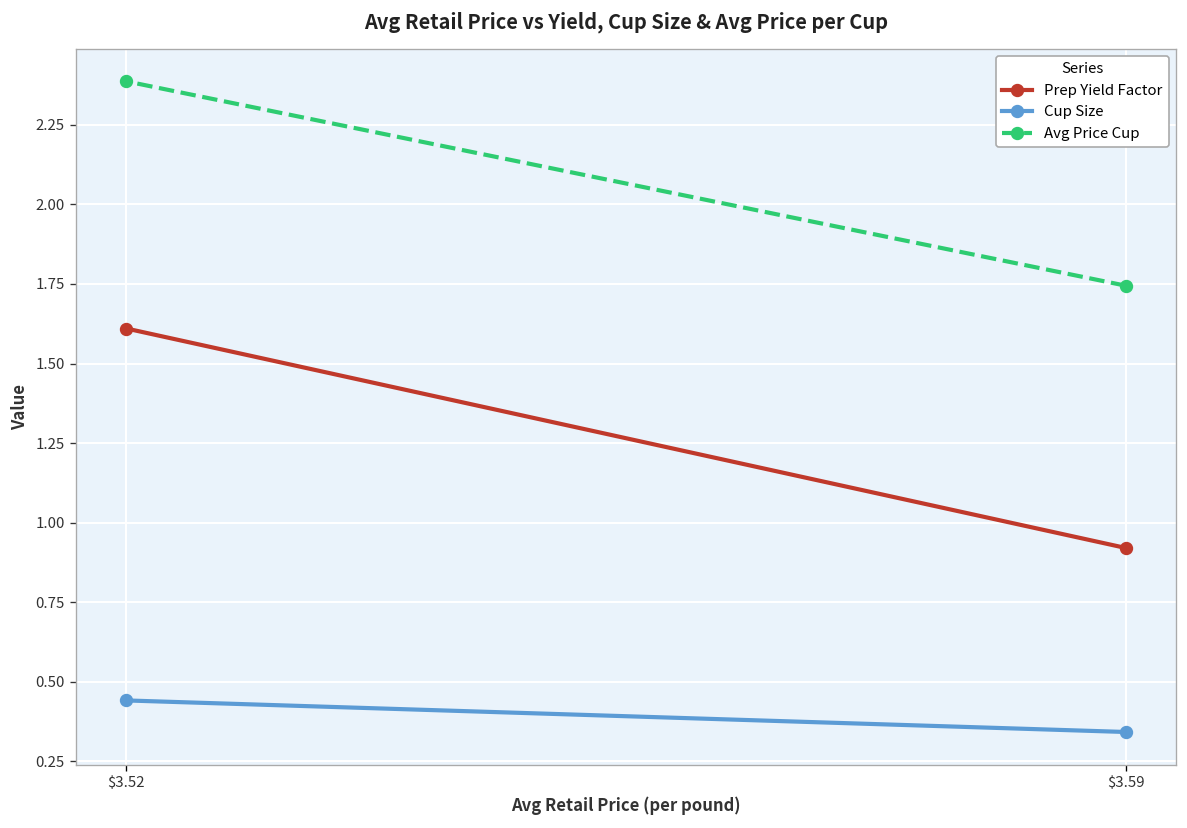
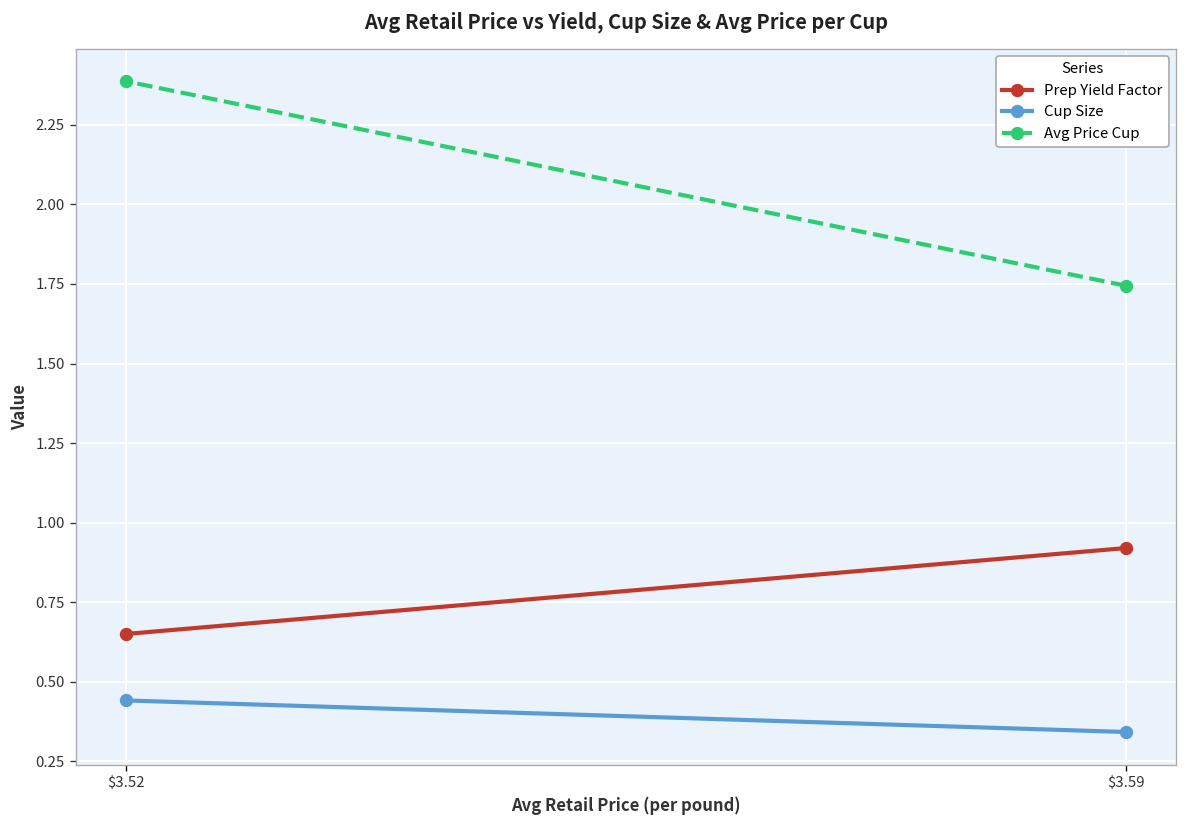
  {
    "Prep Yield Factor": {
-     "$3.52": 1.61,
+     "$3.52": 0.65,
      "$3.59": 0.92
    },
    "Cup Size": {
      "$3.52": 0.44,
      "$3.59": 0.34
    },
    "Avg Price Cup": {
      "$3.52": 2.39,
      "$3.59": 1.74
    }
  }
